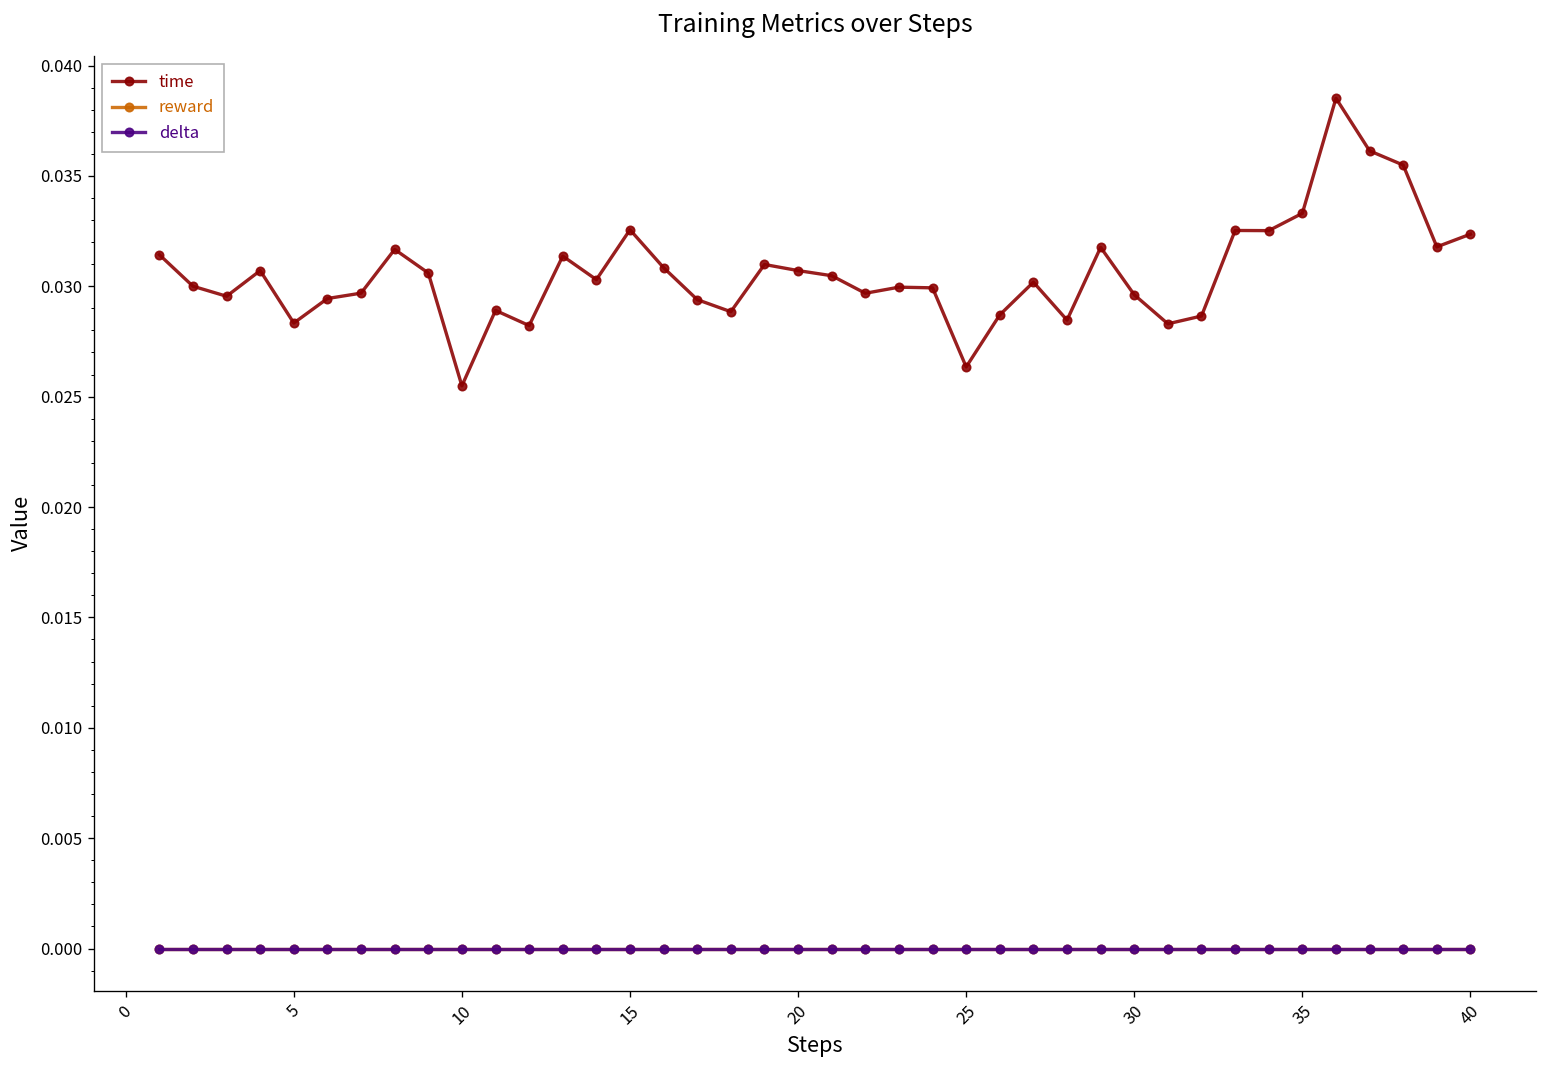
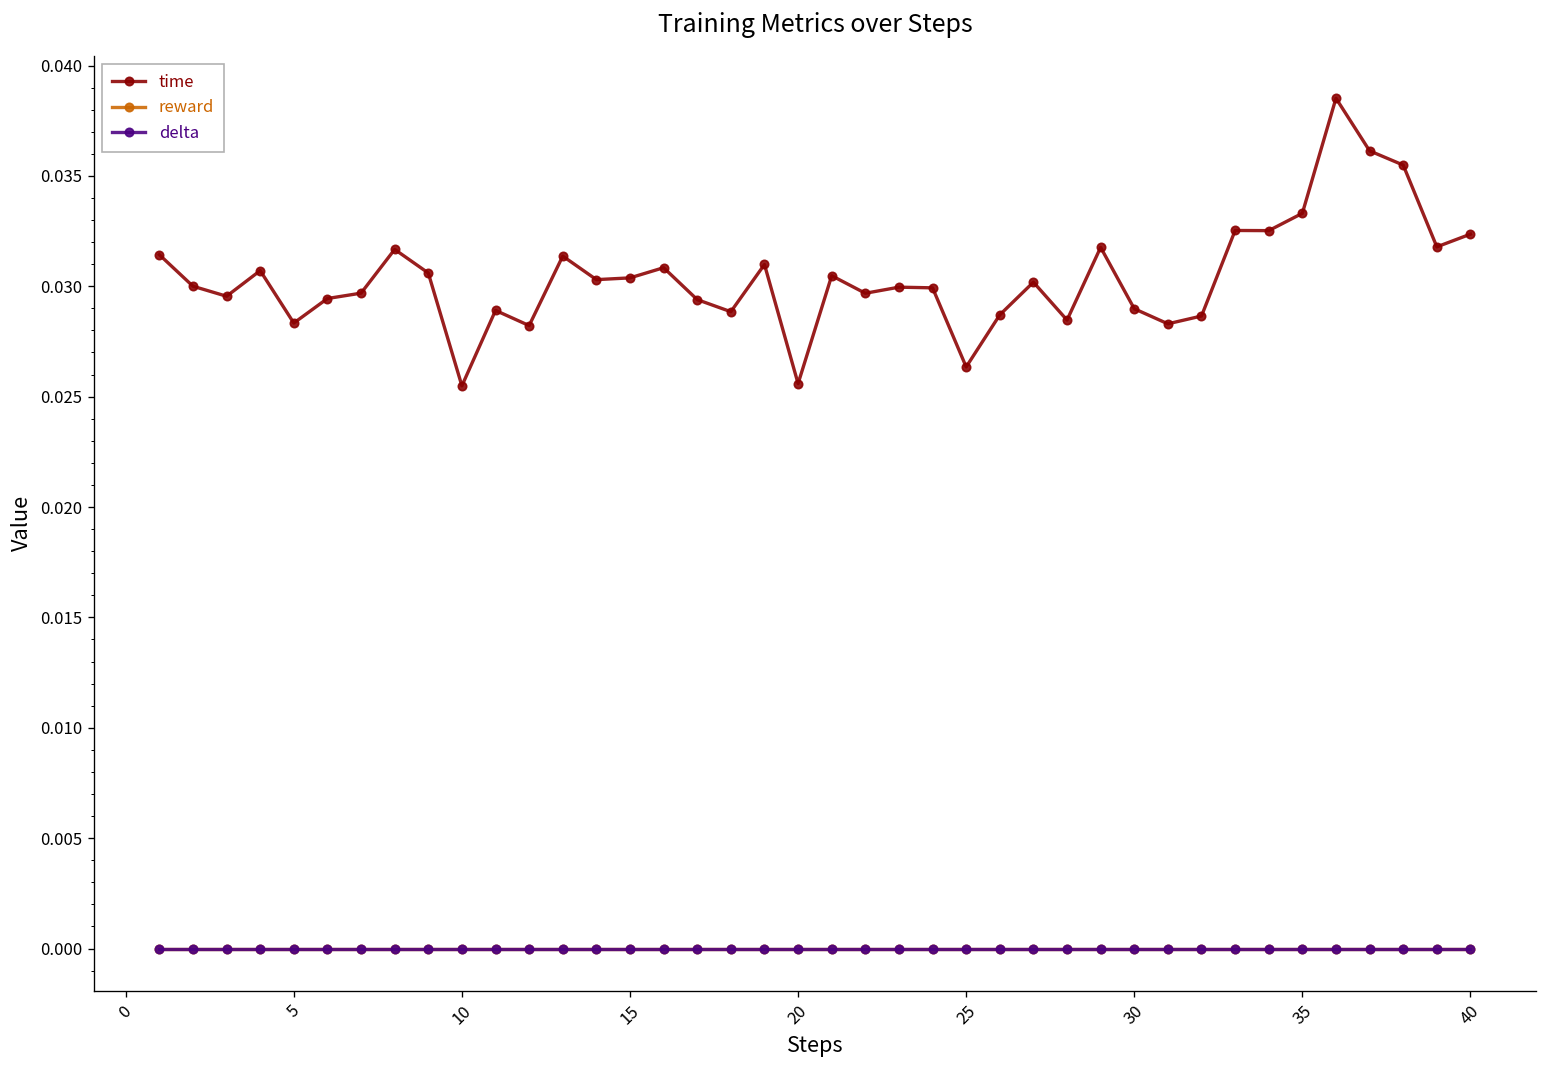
  {
    "time": {
      "5": 0.0283,
      "10": 0.0255,
-     "15": 0.0326,
-     "20": 0.0307,
+     "15": 0.0304,
+     "20": 0.0256,
      "25": 0.0263,
-     "30": 0.0296,
+     "30": 0.0290,
      "35": 0.0333,
      "40": 0.0324
    },
    "delta": {
      "5": 0.0000,
      "10": 0.0000,
      "15": 0.0000,
      "20": 0.0000,
      "25": 0.0000,
      "30": 0.0000,
      "35": 0.0000,
      "40": 0.0000
    }
  }
